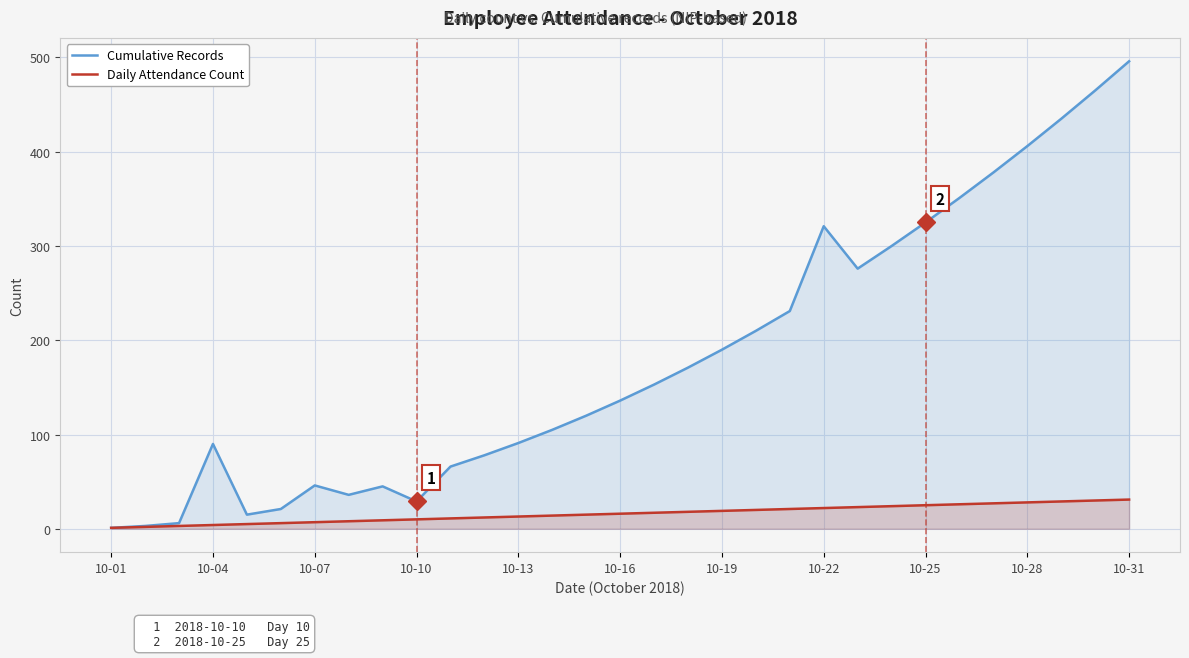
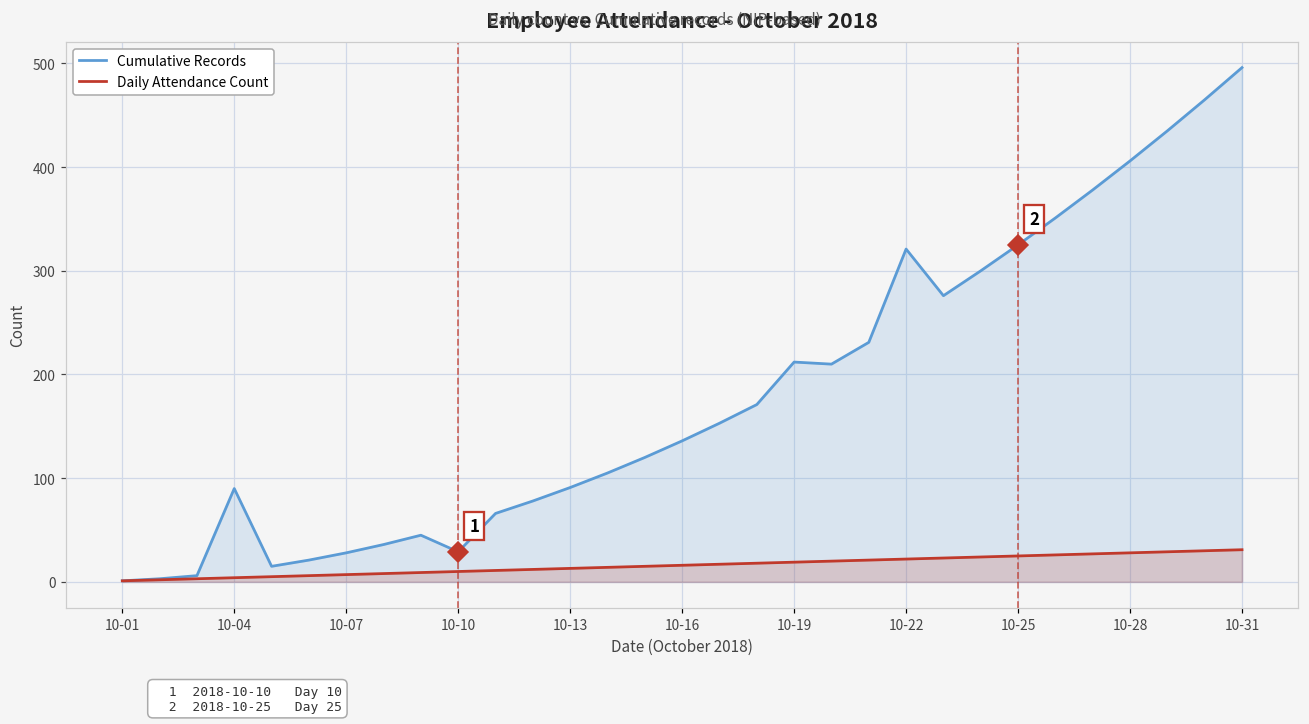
  {
    "Cumulative Records": {
      "10-04": 90,
-     "10-07": 50,
+     "10-07": 30,
      "10-13": 90,
      "10-16": 140,
-     "10-19": 190,
+     "10-19": 210,
      "10-22": 320,
      "10-28": 410,
      "10-31": 500
    }
  }
